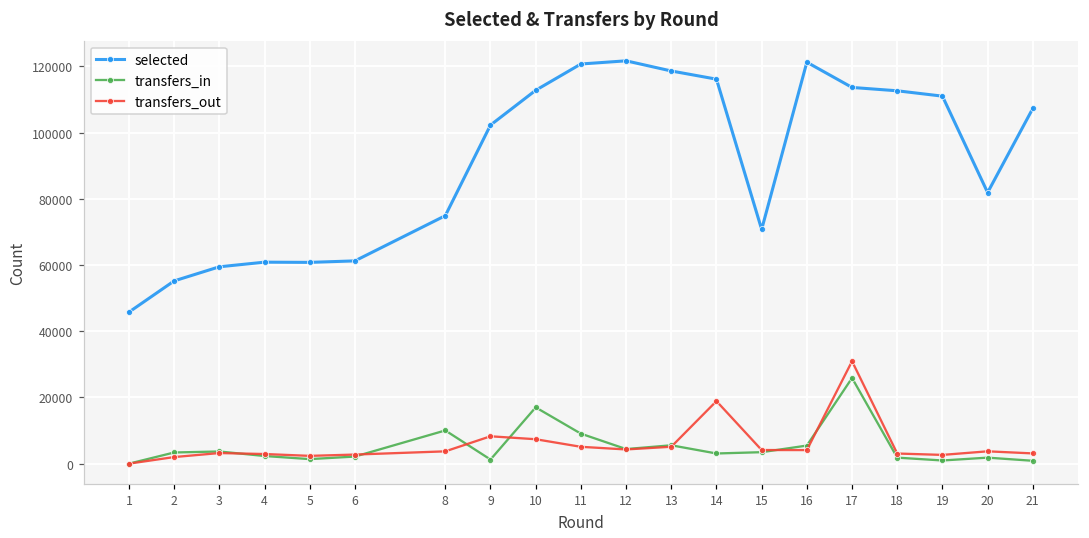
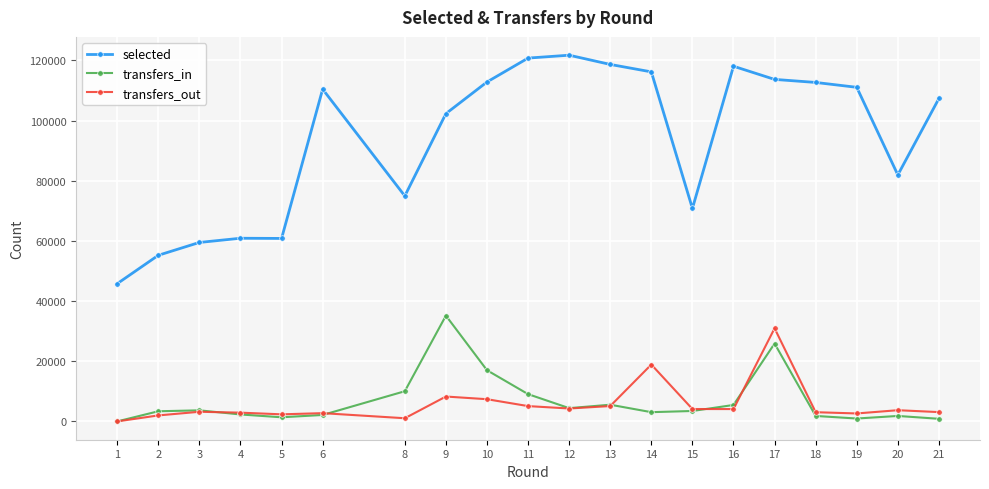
  {
    "selected": {
      "1": 46000,
      "2": 55000,
      "3": 59000,
      "4": 61000,
      "5": 61000,
-     "6": 61000,
+     "6": 110000,
      "8": 75000,
      "9": 102000,
      "10": 113000,
      "11": 121000,
      "12": 122000,
      "13": 119000,
      "14": 116000,
      "15": 71000,
-     "16": 121000,
+     "16": 118000,
      "17": 114000,
      "18": 113000,
      "19": 111000,
      "20": 82000,
      "21": 107000
    },
    "transfers_in": {
      "2": 3000,
      "5": 1000,
      "8": 10000,
-     "9": 1000,
+     "9": 35000,
      "10": 17000,
      "11": 9000,
      "14": 3000,
      "16": 5000,
      "17": 26000,
      "18": 2000,
      "19": 1000,
      "20": 2000,
      "21": 1000
    },
    "transfers_out": {
      "2": 2000,
      "5": 2000,
-     "8": 4000,
+     "8": 1000,
      "9": 8000,
      "10": 7000,
      "11": 5000,
      "14": 19000,
      "16": 4000,
      "17": 31000,
      "18": 3000,
      "19": 3000,
      "20": 4000,
      "21": 3000
    }
  }
